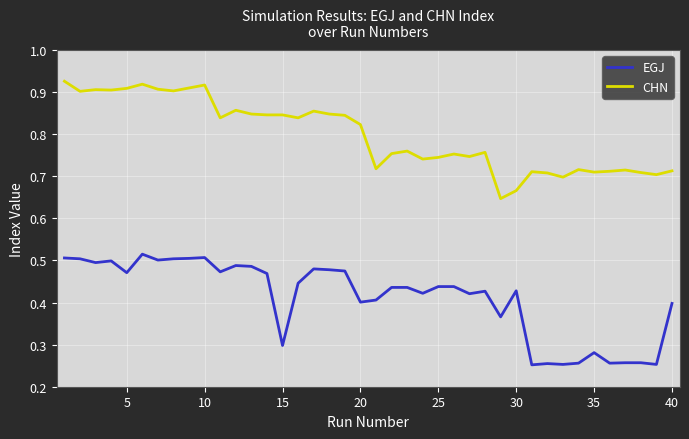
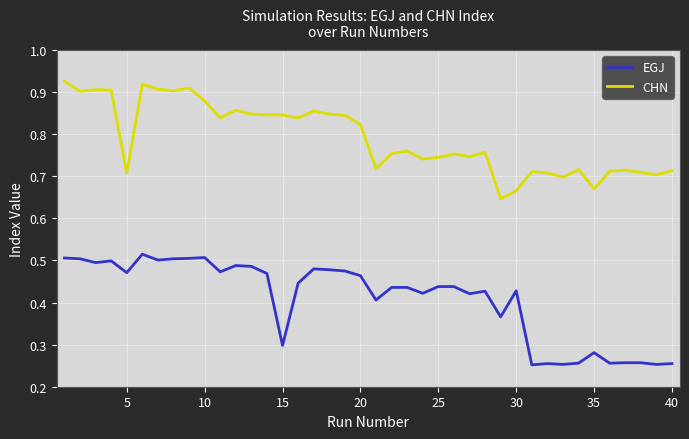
  {
    "EGJ": {
      "5": 0.47,
      "10": 0.51,
      "15": 0.30,
-     "20": 0.40,
+     "20": 0.46,
      "25": 0.44,
      "30": 0.43,
      "35": 0.28,
-     "40": 0.40
+     "40": 0.26
    },
    "CHN": {
-     "5": 0.91,
-     "10": 0.92,
+     "5": 0.71,
+     "10": 0.88,
      "15": 0.85,
      "20": 0.82,
      "25": 0.75,
      "30": 0.67,
-     "35": 0.71,
+     "35": 0.67,
      "40": 0.71
    }
  }
